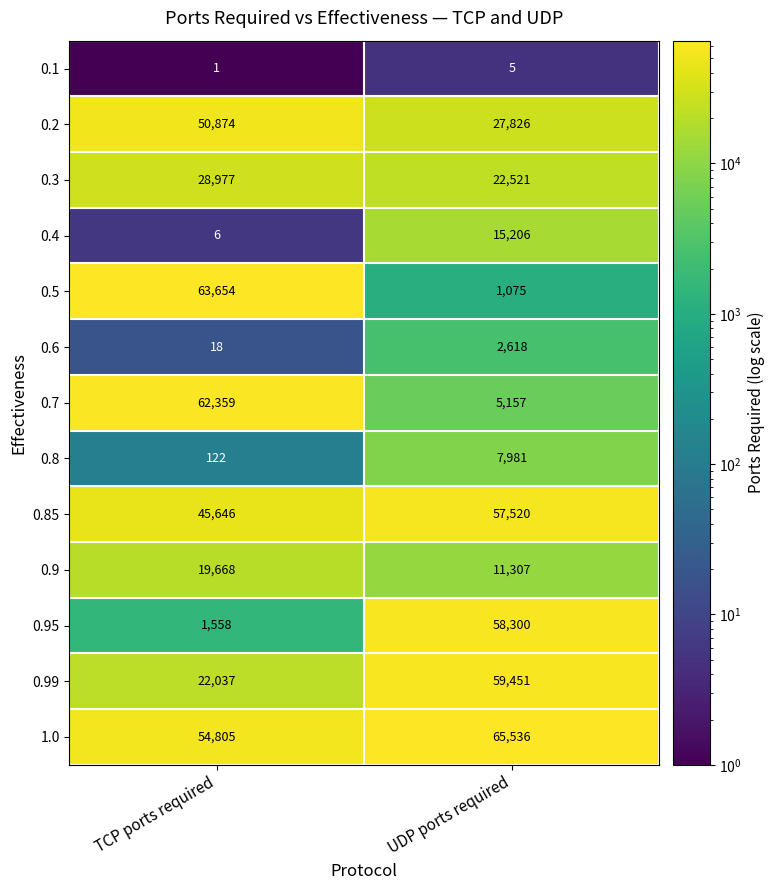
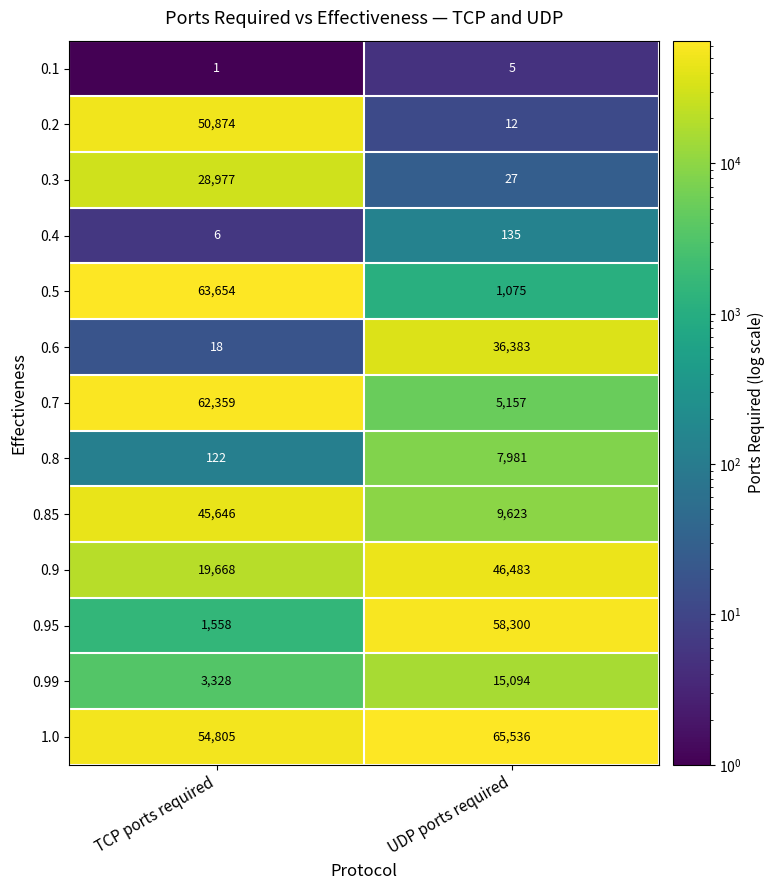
  {
    "0.1": {
      "TCP ports required": "1",
      "UDP ports required": "5"
    },
    "0.2": {
      "TCP ports required": "50,874",
-     "UDP ports required": "27,826"
+     "UDP ports required": "12"
    },
    "0.3": {
      "TCP ports required": "28,977",
-     "UDP ports required": "22,521"
+     "UDP ports required": "27"
    },
    "0.4": {
      "TCP ports required": "6",
-     "UDP ports required": "15,206"
+     "UDP ports required": "135"
    },
    "0.5": {
      "TCP ports required": "63,654",
      "UDP ports required": "1,075"
    },
    "0.6": {
      "TCP ports required": "18",
-     "UDP ports required": "2,618"
+     "UDP ports required": "36,383"
    },
    "0.7": {
      "TCP ports required": "62,359",
      "UDP ports required": "5,157"
    },
    "0.8": {
      "TCP ports required": "122",
      "UDP ports required": "7,981"
    },
    "0.85": {
      "TCP ports required": "45,646",
-     "UDP ports required": "57,520"
+     "UDP ports required": "9,623"
    },
    "0.9": {
      "TCP ports required": "19,668",
-     "UDP ports required": "11,307"
+     "UDP ports required": "46,483"
    },
    "0.95": {
      "TCP ports required": "1,558",
      "UDP ports required": "58,300"
    },
    "0.99": {
-     "TCP ports required": "22,037",
-     "UDP ports required": "59,451"
+     "TCP ports required": "3,328",
+     "UDP ports required": "15,094"
    },
    "1.0": {
      "TCP ports required": "54,805",
      "UDP ports required": "65,536"
    }
  }
